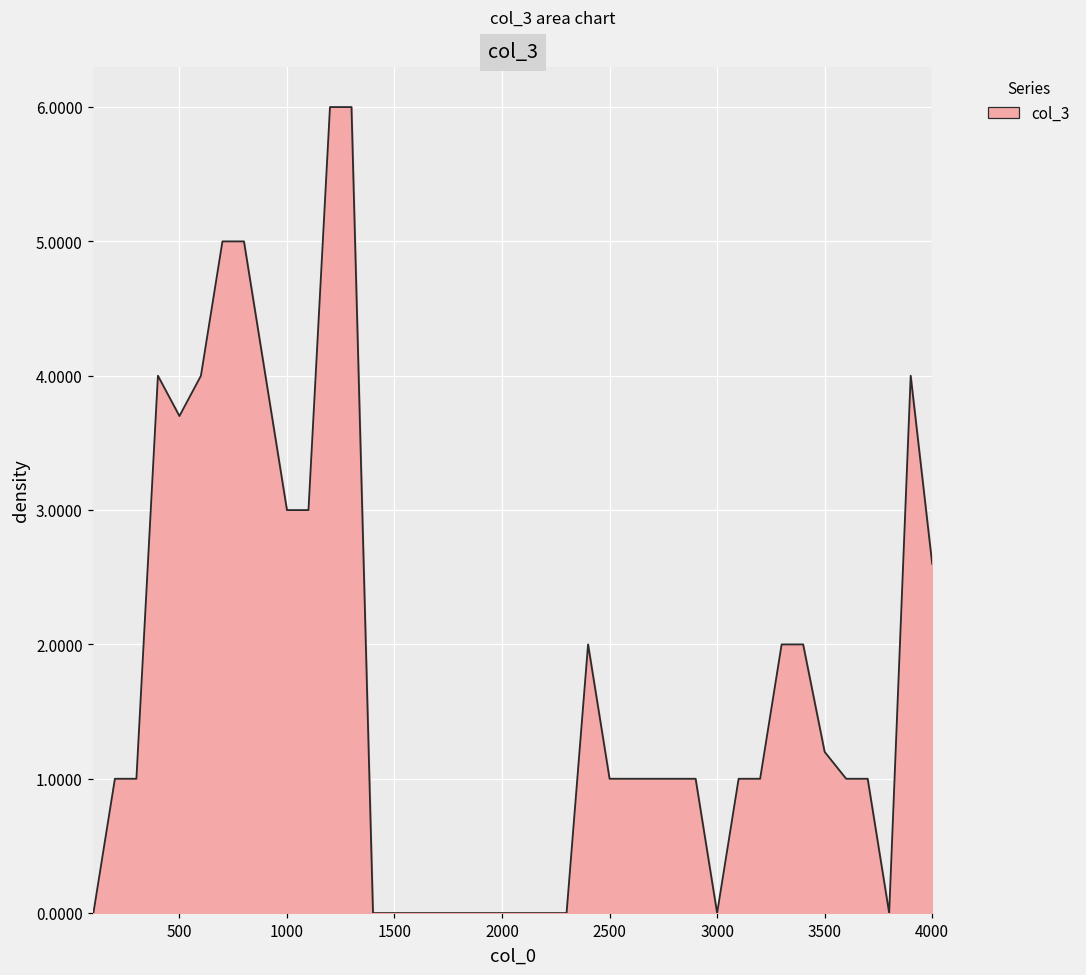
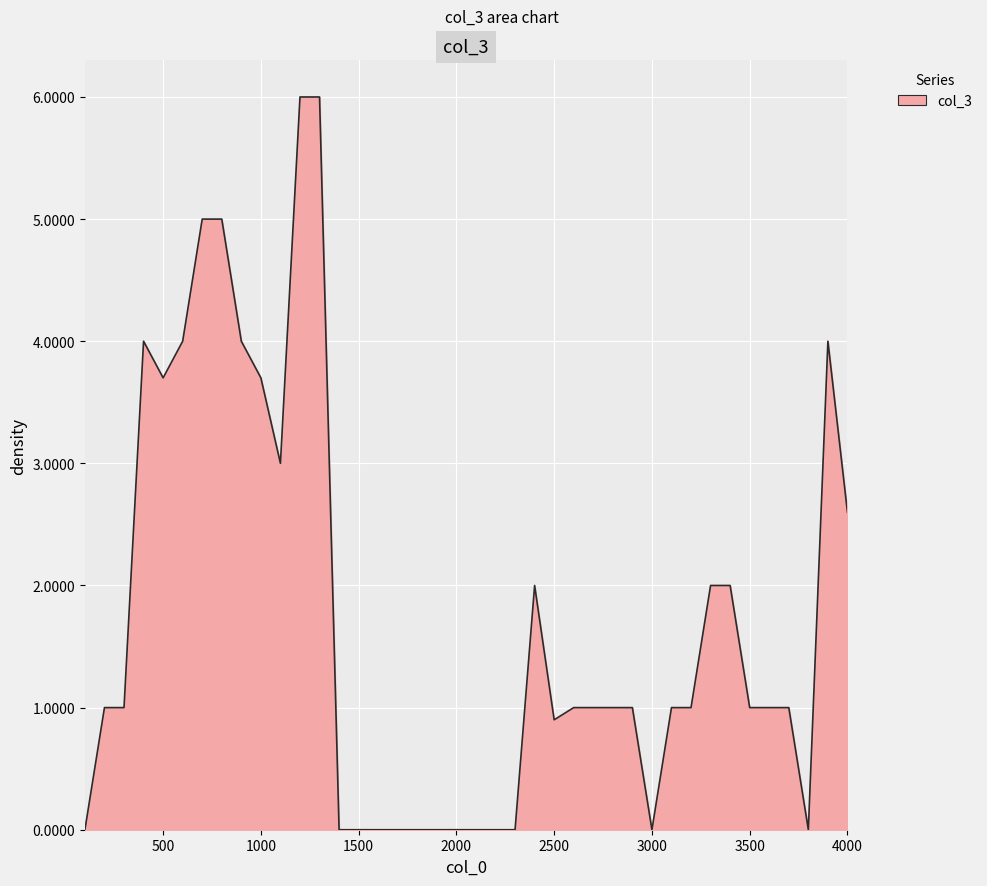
  {
    "500": 3.7,
-   "1000": 3.0,
+   "1000": 3.7,
    "1500": 0.0,
    "2000": 0.0,
-   "2500": 1.0,
+   "2500": 0.9,
    "3000": 0.0,
-   "3500": 1.2,
+   "3500": 1.0,
    "4000": 2.6
  }
